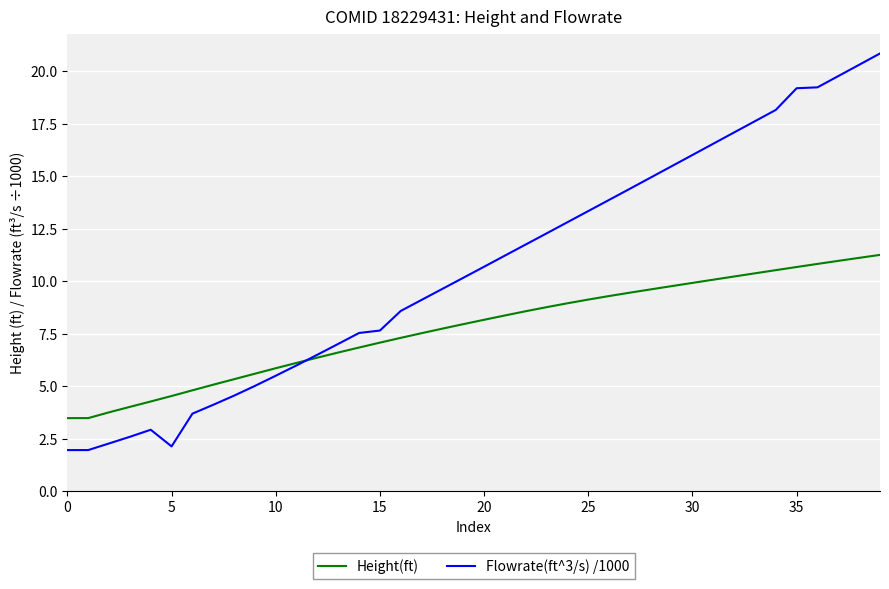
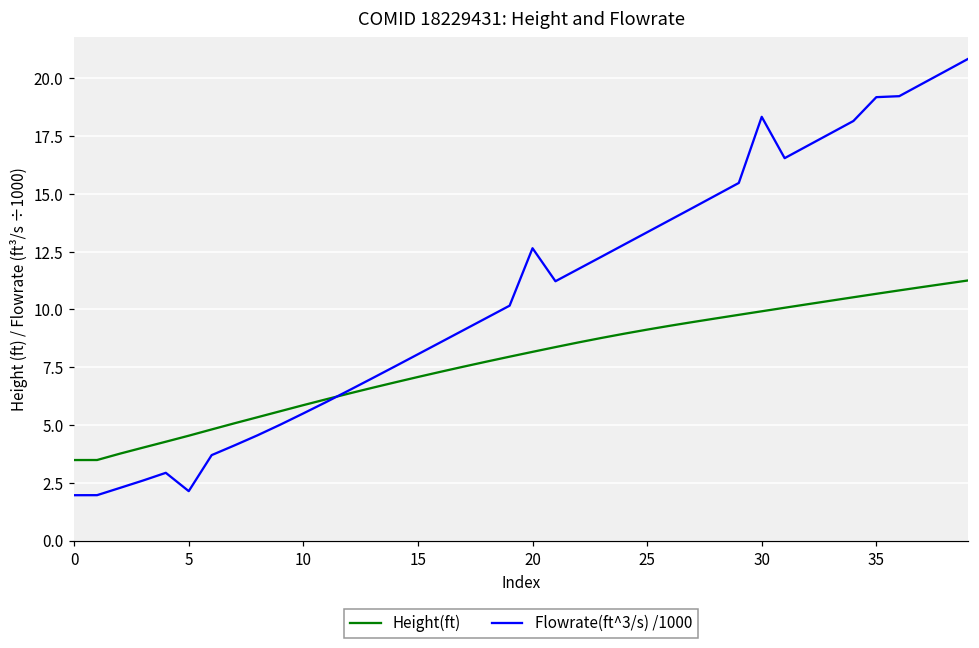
  {
    "Height(ft)": {
      "0": 3.5,
      "5": 4.5,
      "10": 5.9,
      "15": 7.1,
      "20": 8.2,
      "25": 9.1,
      "30": 9.9,
      "35": 10.7
    },
    "Flowrate(ft^3/s) /1000": {
      "0": 2.0,
      "5": 2.1,
      "10": 5.5,
-     "15": 7.6,
-     "20": 10.7,
+     "15": 8.1,
+     "20": 12.6,
      "25": 13.3,
-     "30": 16.0,
+     "30": 18.3,
      "35": 19.2
    }
  }
